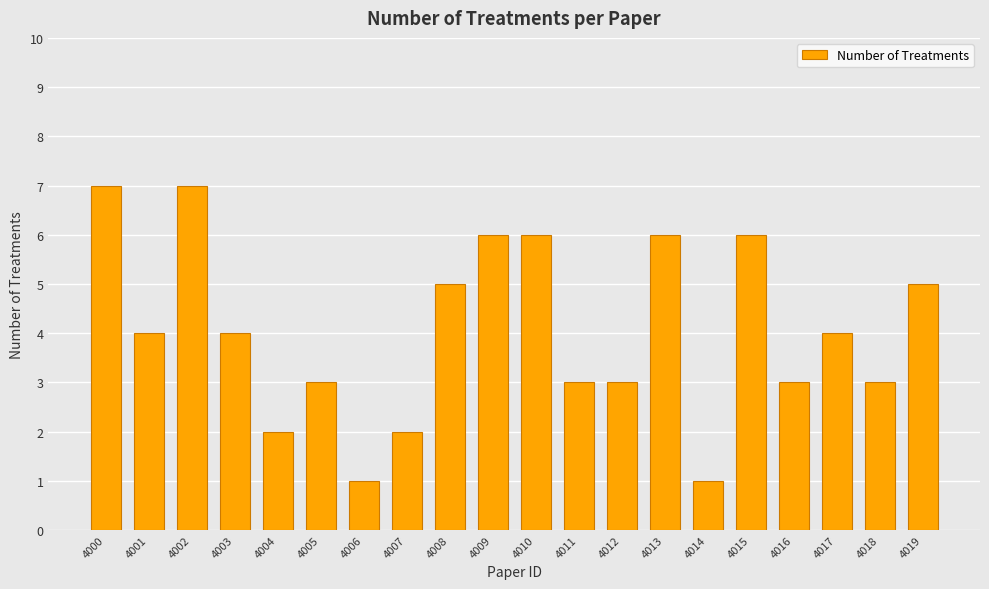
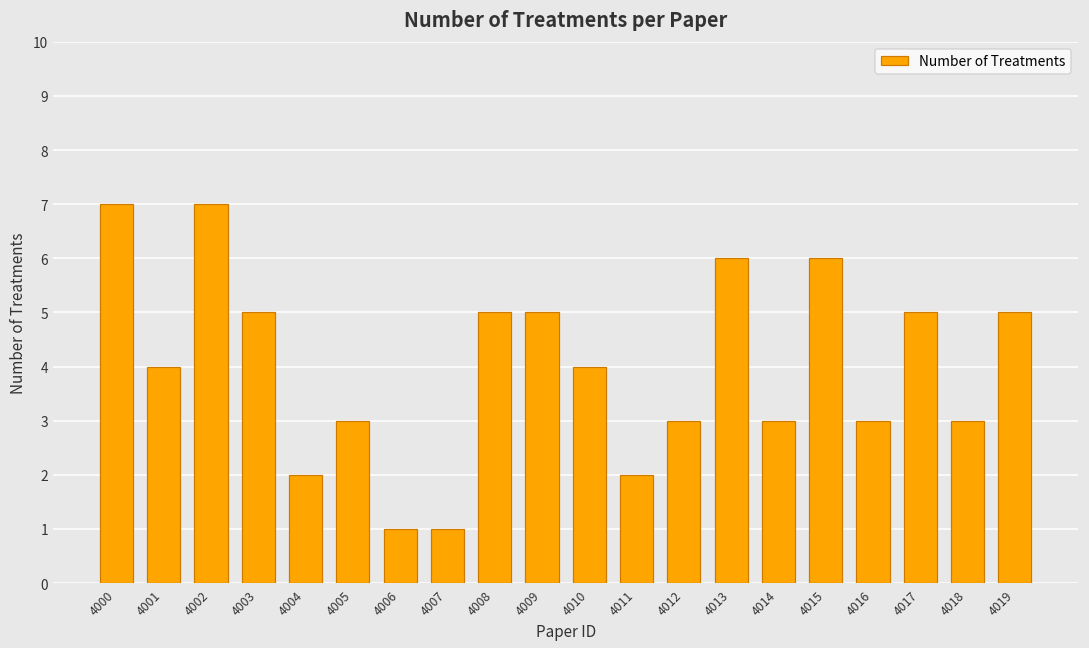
  {
    "4000": 7,
    "4001": 4,
    "4002": 7,
-   "4003": 4,
+   "4003": 5,
    "4004": 2,
    "4005": 3,
    "4006": 1,
-   "4007": 2,
+   "4007": 1,
    "4008": 5,
-   "4009": 6,
-   "4010": 6,
-   "4011": 3,
+   "4009": 5,
+   "4010": 4,
+   "4011": 2,
    "4012": 3,
    "4013": 6,
-   "4014": 1,
+   "4014": 3,
    "4015": 6,
    "4016": 3,
-   "4017": 4,
+   "4017": 5,
    "4018": 3,
    "4019": 5
  }
